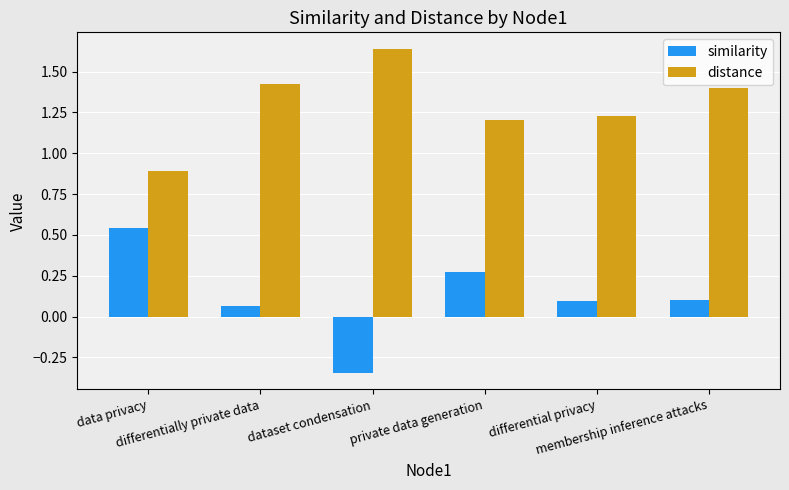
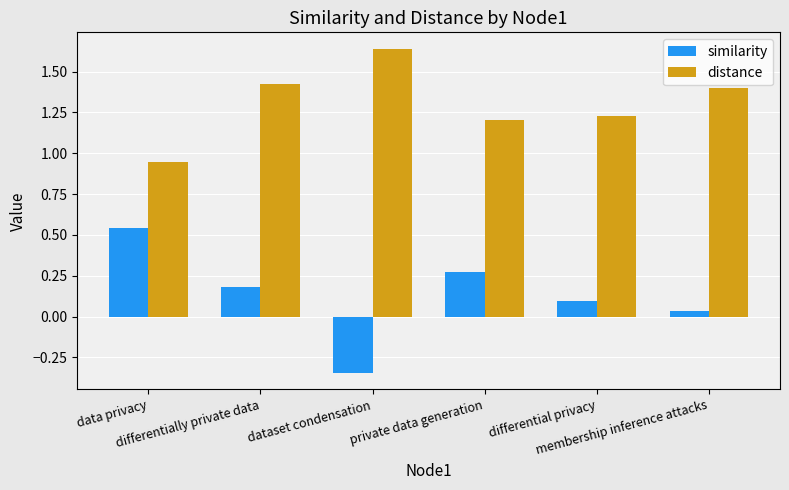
  {
    "similarity": {
      "data privacy": 0.54,
-     "differentially private data": 0.06,
+     "differentially private data": 0.18,
      "dataset condensation": -0.35,
      "private data generation": 0.27,
      "differential privacy": 0.09,
-     "membership inference attacks": 0.10
+     "membership inference attacks": 0.03
    },
    "distance": {
-     "data privacy": 0.89,
+     "data privacy": 0.94,
      "differentially private data": 1.42,
      "dataset condensation": 1.64,
      "private data generation": 1.21,
      "differential privacy": 1.23,
      "membership inference attacks": 1.40
    }
  }
